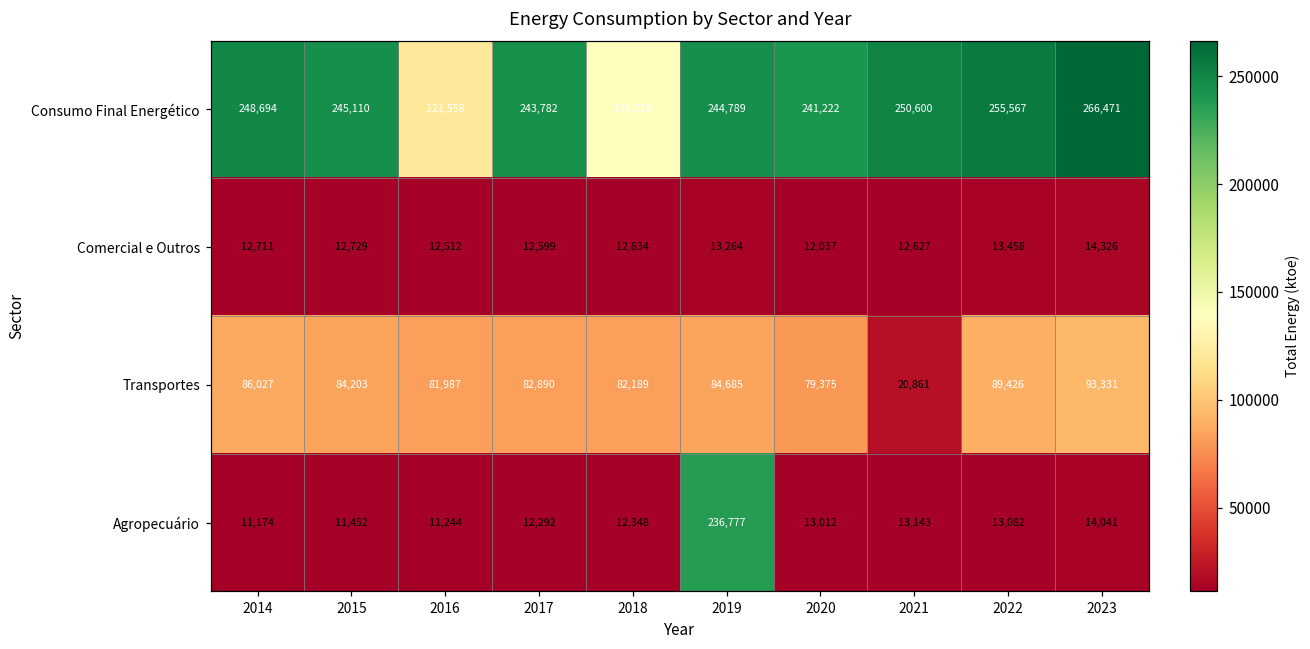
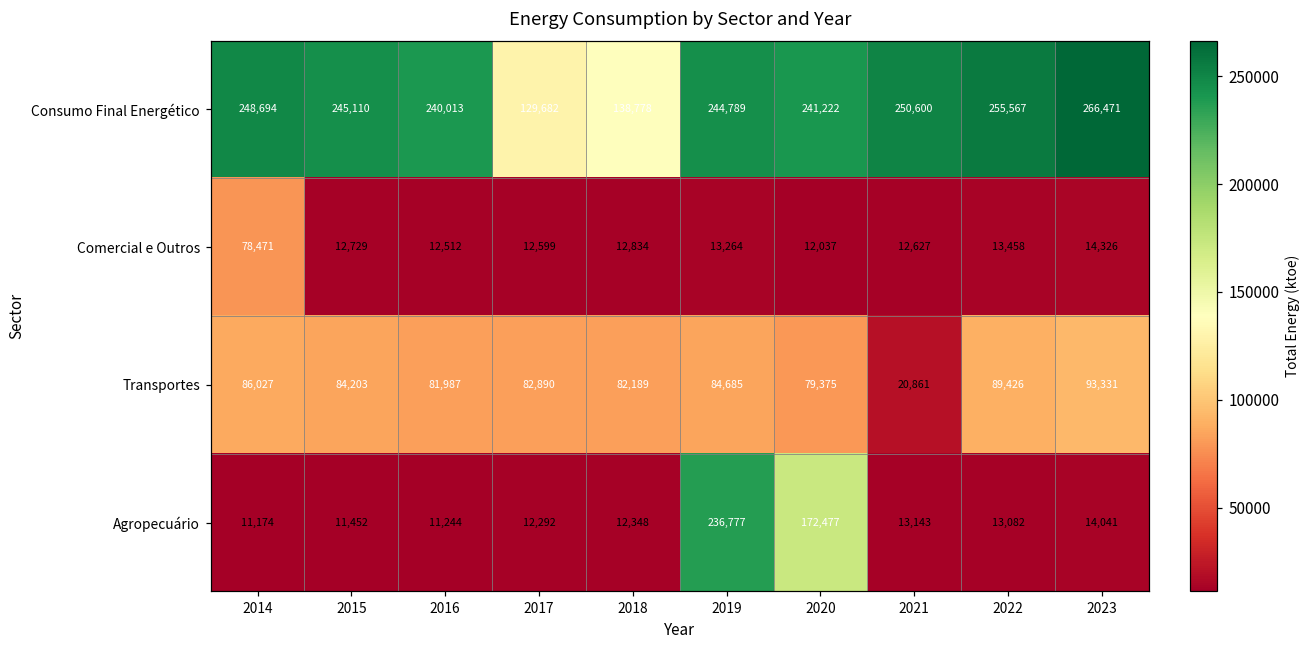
  {
    "Consumo Final Energético": {
      "2014": "248,694",
      "2015": "245,110",
-     "2016": "121,558",
-     "2017": "243,782",
+     "2016": "240,013",
+     "2017": "129,682",
      "2018": "138,778",
      "2019": "244,789",
      "2020": "241,222",
      "2021": "250,600",
      "2022": "255,567",
      "2023": "266,471"
    },
    "Comercial e Outros": {
-     "2014": "12,711",
+     "2014": "78,471",
      "2015": "12,729",
      "2016": "12,512",
      "2017": "12,599",
      "2018": "12,834",
      "2019": "13,264",
      "2020": "12,037",
      "2021": "12,627",
      "2022": "13,458",
      "2023": "14,326"
    },
    "Transportes": {
      "2014": "86,027",
      "2015": "84,203",
      "2016": "81,987",
      "2017": "82,890",
      "2018": "82,189",
      "2019": "84,685",
      "2020": "79,375",
      "2021": "20,861",
      "2022": "89,426",
      "2023": "93,331"
    },
    "Agropecuário": {
      "2014": "11,174",
      "2015": "11,452",
      "2016": "11,244",
      "2017": "12,292",
      "2018": "12,348",
      "2019": "236,777",
-     "2020": "13,012",
+     "2020": "172,477",
      "2021": "13,143",
      "2022": "13,082",
      "2023": "14,041"
    }
  }
